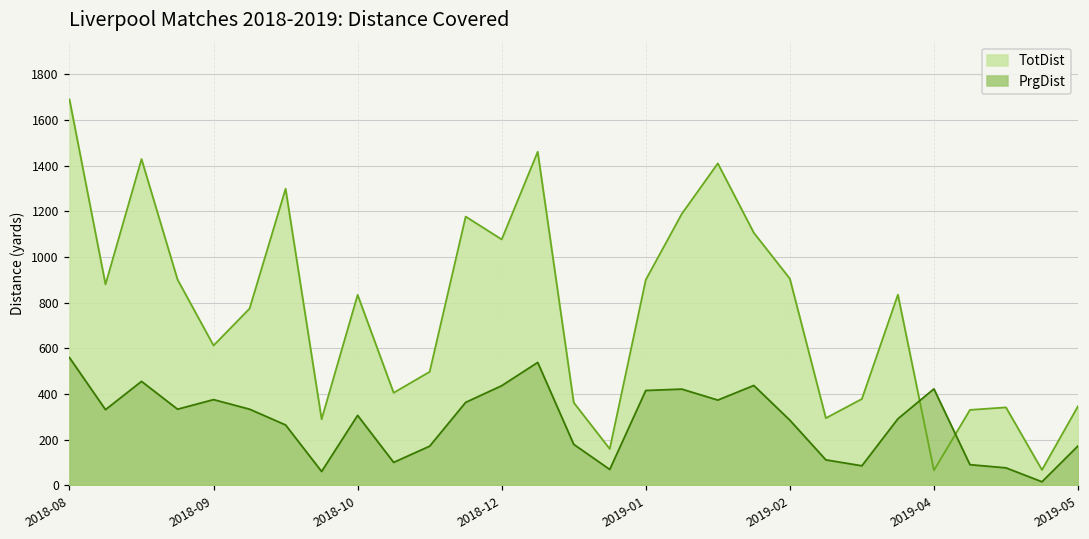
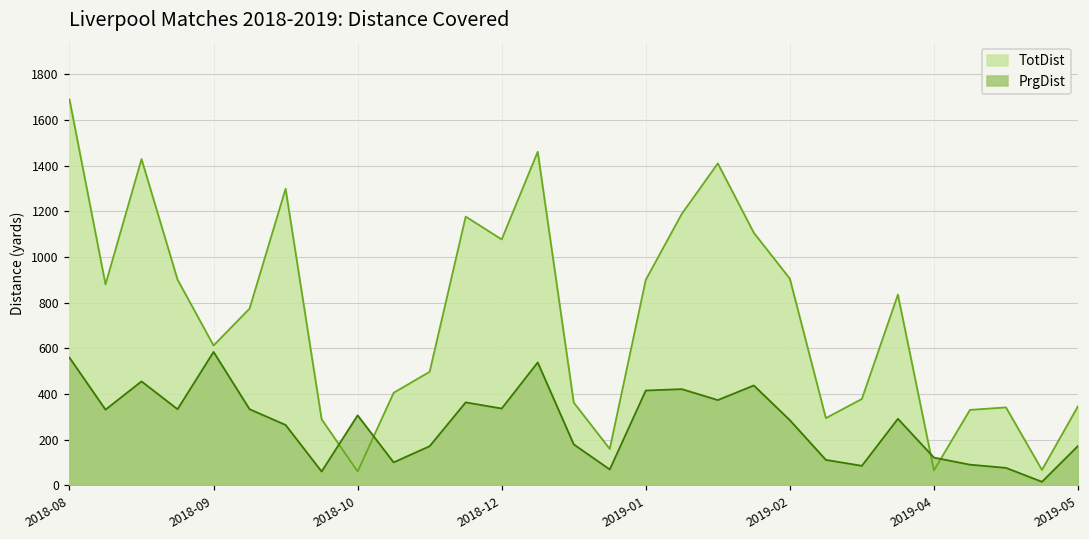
  {
    "TotDist": {
      "2018-08": 1690,
      "2018-09": 610,
-     "2018-10": 830,
+     "2018-10": 60,
      "2018-12": 1080,
      "2019-01": 900,
      "2019-02": 910,
      "2019-04": 70,
      "2019-05": 350
    },
    "PrgDist": {
      "2018-08": 560,
-     "2018-09": 380,
+     "2018-09": 580,
      "2018-10": 310,
-     "2018-12": 440,
+     "2018-12": 340,
      "2019-01": 420,
      "2019-02": 290,
-     "2019-04": 420,
+     "2019-04": 120,
      "2019-05": 170
    }
  }
